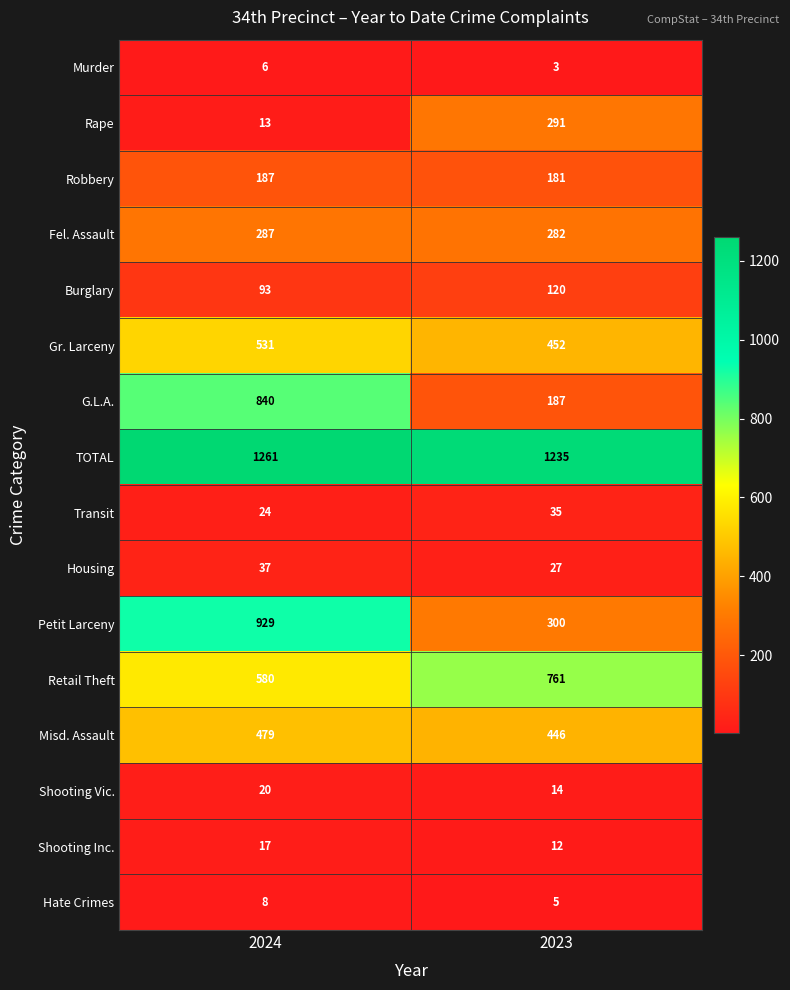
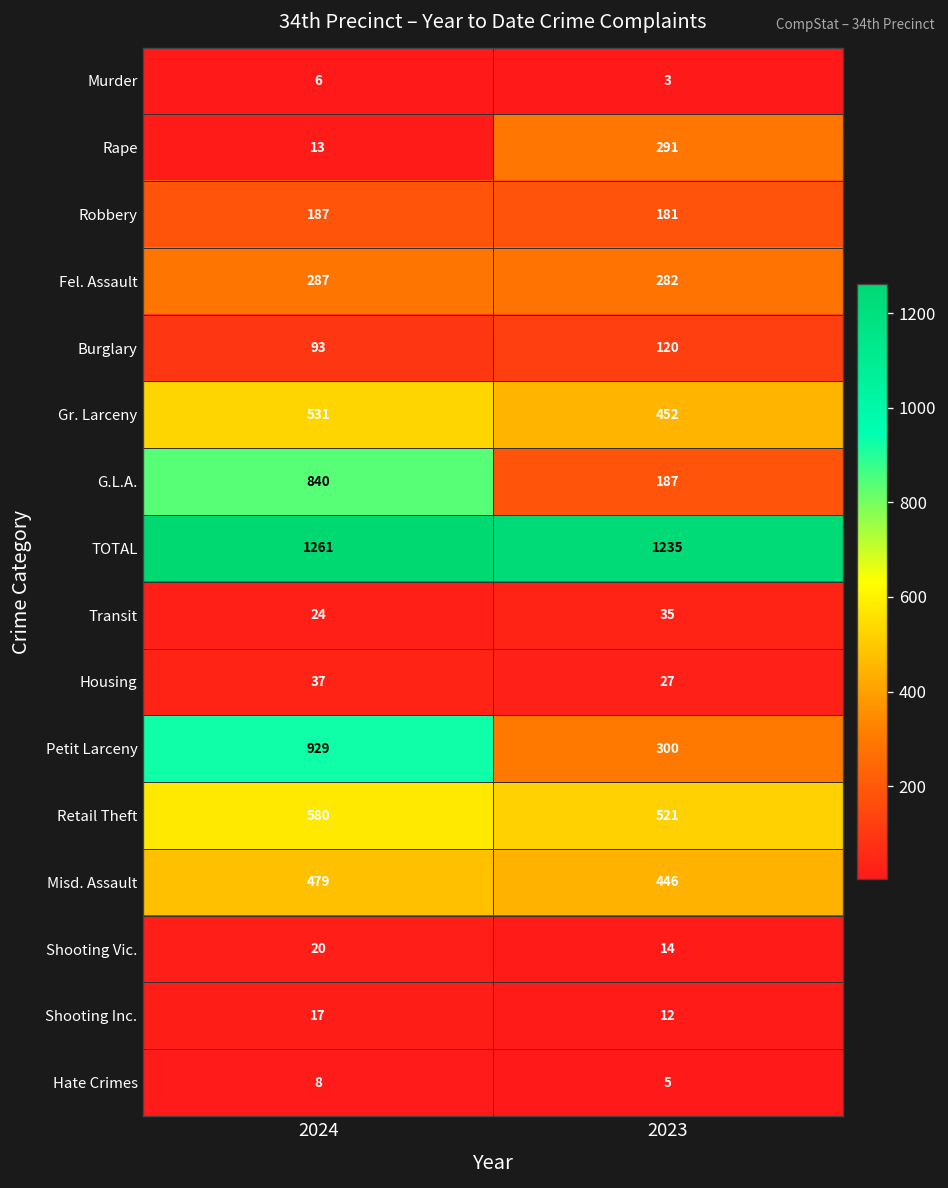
  {
    "Murder": {
      "2024": 6,
      "2023": 3
    },
    "Rape": {
      "2024": 13,
      "2023": 291
    },
    "Robbery": {
      "2024": 187,
      "2023": 181
    },
    "Fel. Assault": {
      "2024": 287,
      "2023": 282
    },
    "Burglary": {
      "2024": 93,
      "2023": 120
    },
    "Gr. Larceny": {
      "2024": 531,
      "2023": 452
    },
    "G.L.A.": {
      "2024": 840,
      "2023": 187
    },
    "TOTAL": {
      "2024": 1261,
      "2023": 1235
    },
    "Transit": {
      "2024": 24,
      "2023": 35
    },
    "Housing": {
      "2024": 37,
      "2023": 27
    },
    "Petit Larceny": {
      "2024": 929,
      "2023": 300
    },
    "Retail Theft": {
      "2024": 580,
-     "2023": 761
+     "2023": 521
    },
    "Misd. Assault": {
      "2024": 479,
      "2023": 446
    },
    "Shooting Vic.": {
      "2024": 20,
      "2023": 14
    },
    "Shooting Inc.": {
      "2024": 17,
      "2023": 12
    },
    "Hate Crimes": {
      "2024": 8,
      "2023": 5
    }
  }
